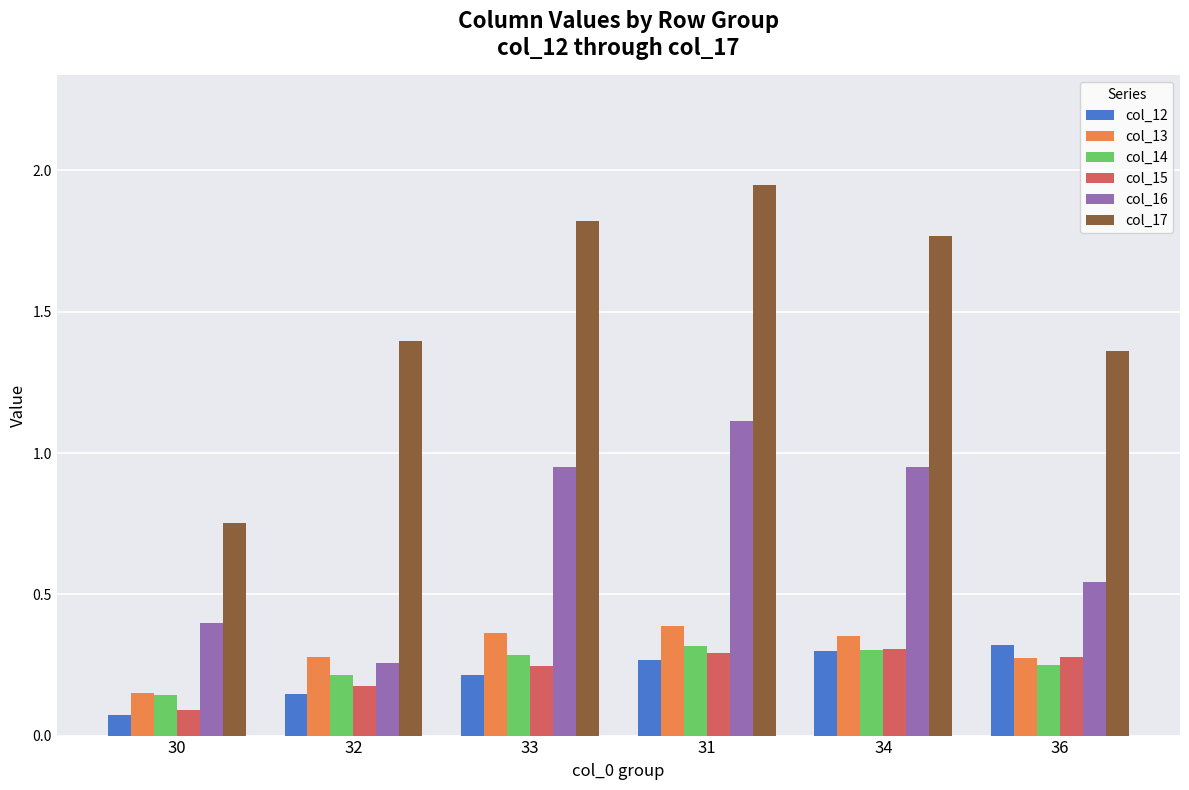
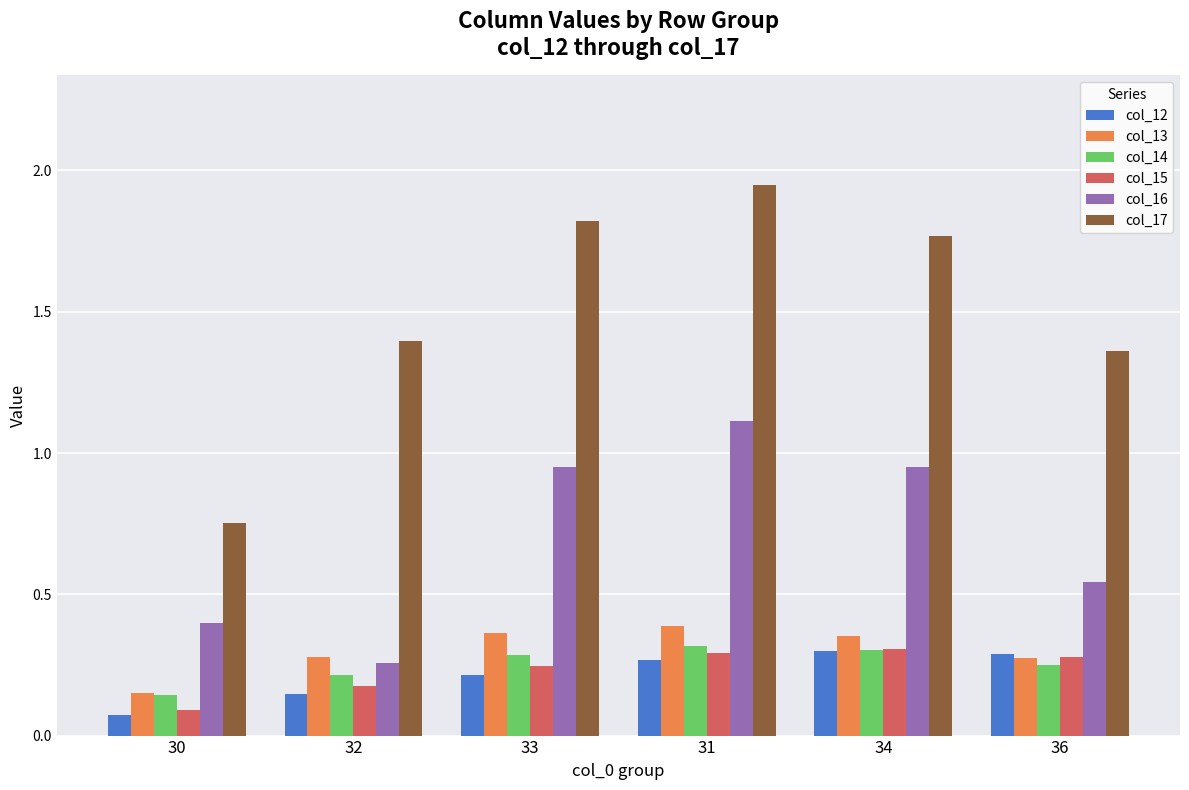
  {
    "col_12": {
      "30": 0.07,
      "32": 0.15,
      "33": 0.21,
      "31": 0.27,
      "34": 0.30,
-     "36": 0.32
+     "36": 0.29
    },
    "col_14": {
      "30": 0.14,
      "32": 0.21,
      "33": 0.29,
      "31": 0.32,
      "34": 0.30,
      "36": 0.25
    },
    "col_16": {
      "30": 0.40,
      "32": 0.26,
      "33": 0.95,
      "31": 1.11,
      "34": 0.95,
      "36": 0.54
    },
    "col_17": {
      "30": 0.75,
      "32": 1.40,
      "33": 1.82,
      "31": 1.95,
      "34": 1.77,
      "36": 1.36
    }
  }
